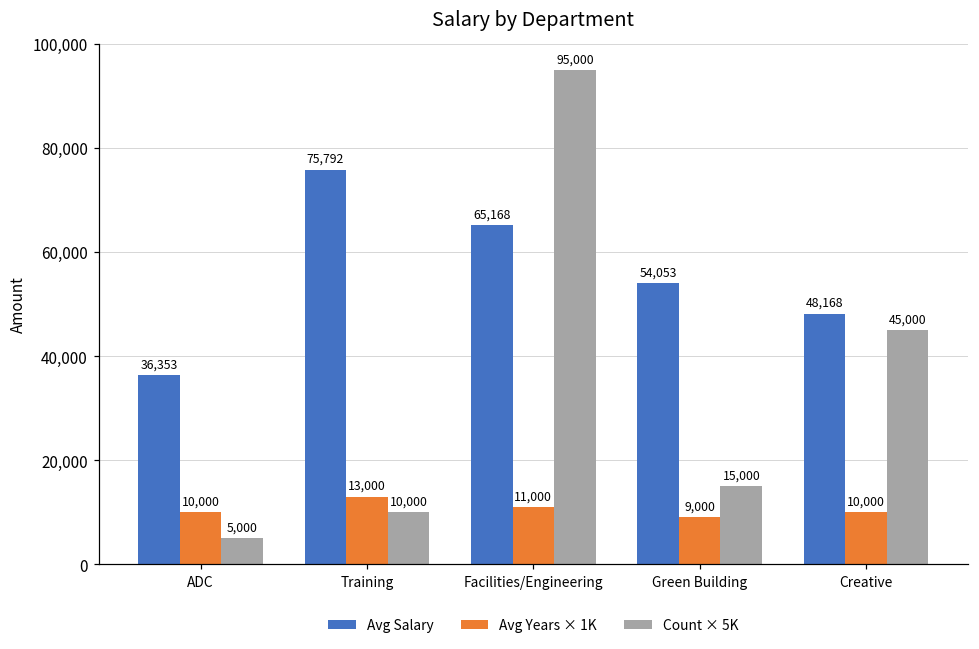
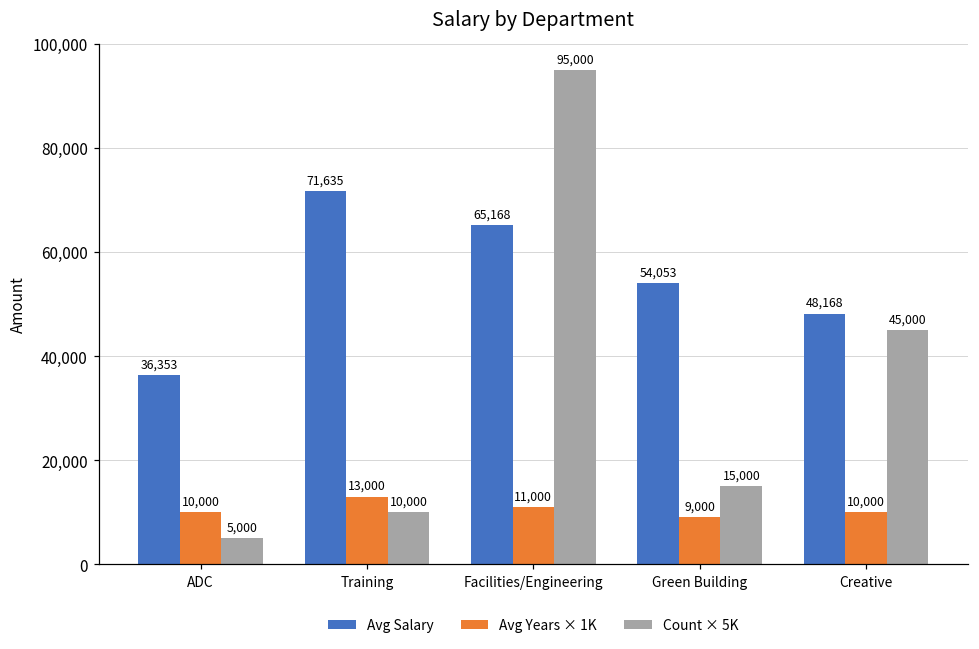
  {
    "Avg Salary": {
      "ADC": "36,353",
-     "Training": "75,792",
+     "Training": "71,635",
      "Facilities/Engineering": "65,168",
      "Green Building": "54,053",
      "Creative": "48,168"
    },
    "Avg Years × 1K": {
      "ADC": "10,000",
      "Training": "13,000",
      "Facilities/Engineering": "11,000",
      "Green Building": "9,000",
      "Creative": "10,000"
    },
    "Count × 5K": {
      "ADC": "5,000",
      "Training": "10,000",
      "Facilities/Engineering": "95,000",
      "Green Building": "15,000",
      "Creative": "45,000"
    }
  }
